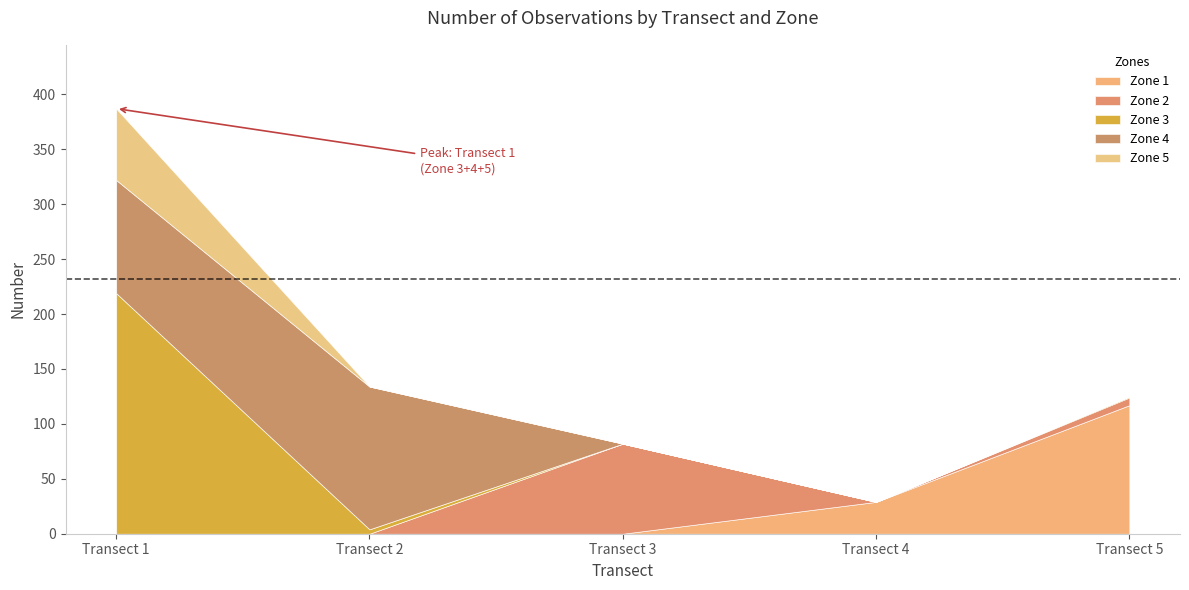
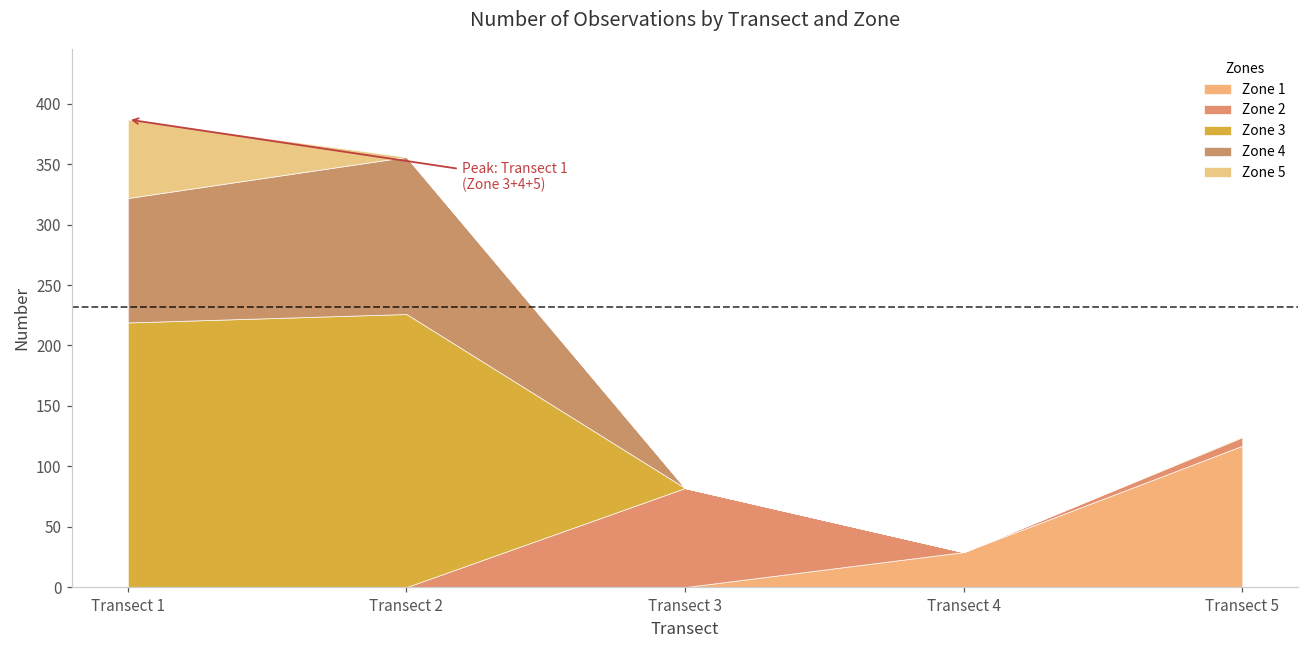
  {
    "Zone 3": {
      "Transect 1": 219,
-     "Transect 2": 4
+     "Transect 2": 226
    }
  }
